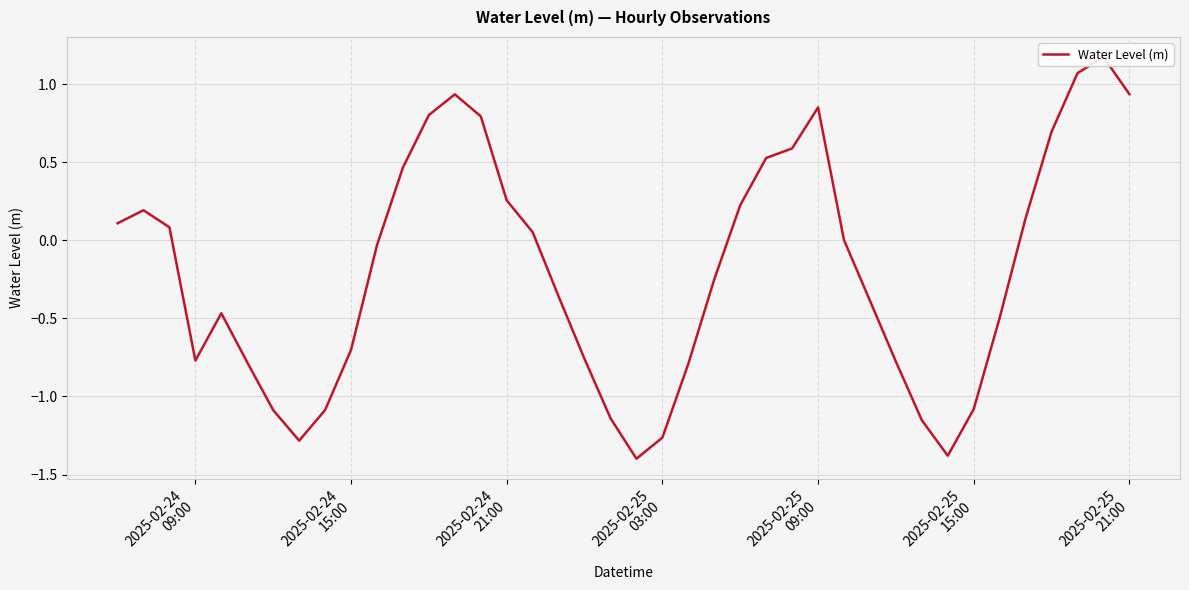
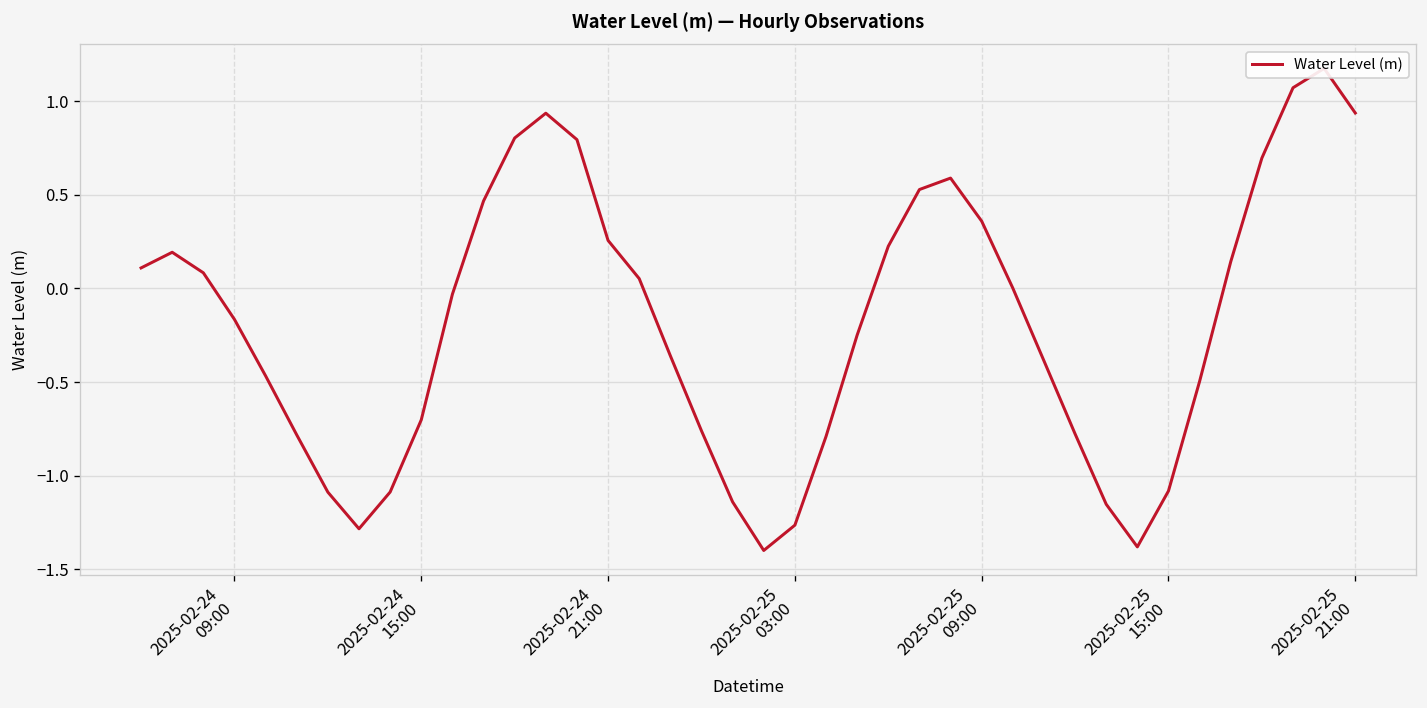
  {
-   "2025-02-24 09:00": -0.77,
+   "2025-02-24 09:00": -0.17,
    "2025-02-24 15:00": -0.70,
    "2025-02-24 21:00": 0.26,
    "2025-02-25 03:00": -1.26,
-   "2025-02-25 09:00": 0.85,
+   "2025-02-25 09:00": 0.36,
    "2025-02-25 15:00": -1.08,
    "2025-02-25 21:00": 0.94
  }
